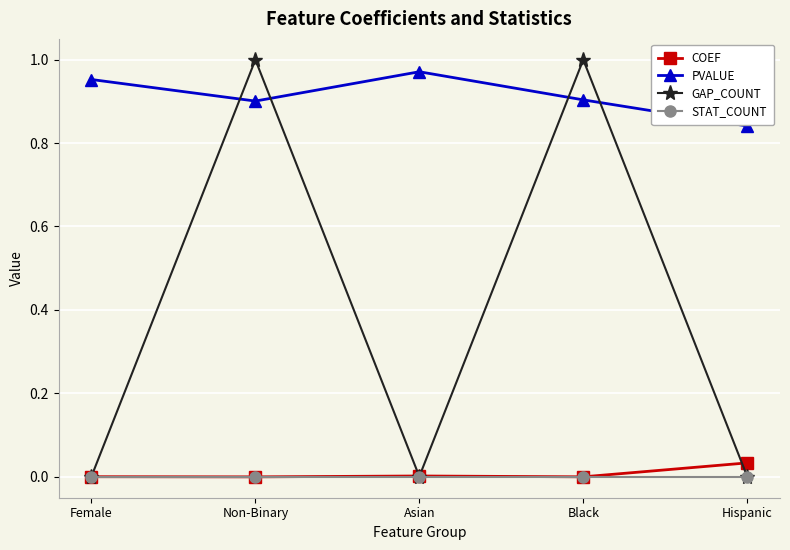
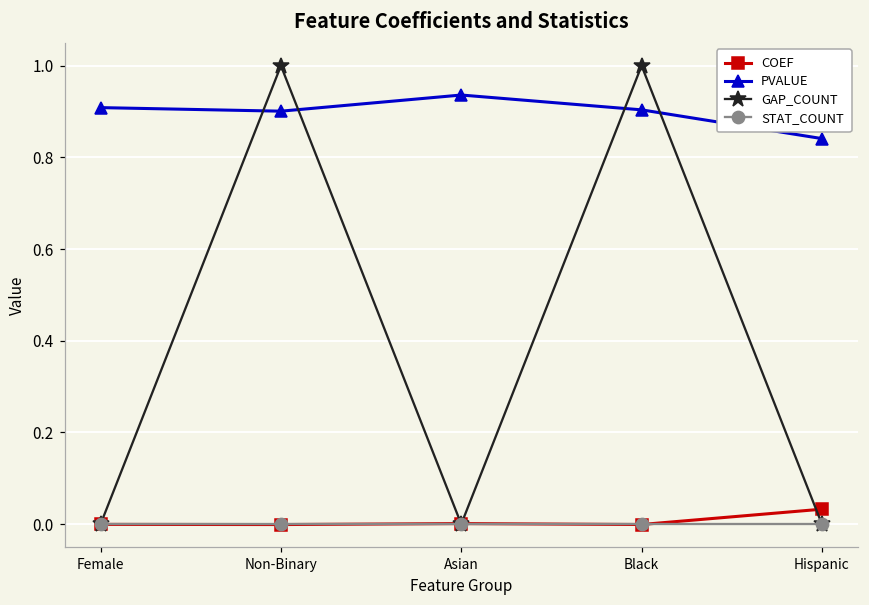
  {
    "COEF": {
      "Hispanic": 0.03
    },
    "PVALUE": {
-     "Female": 0.95,
+     "Female": 0.91,
      "Non-Binary": 0.90,
-     "Asian": 0.97,
+     "Asian": 0.94,
      "Black": 0.90,
      "Hispanic": 0.84
    },
    "GAP_COUNT": {
      "Non-Binary": 1.00,
      "Black": 1.00
    }
  }
